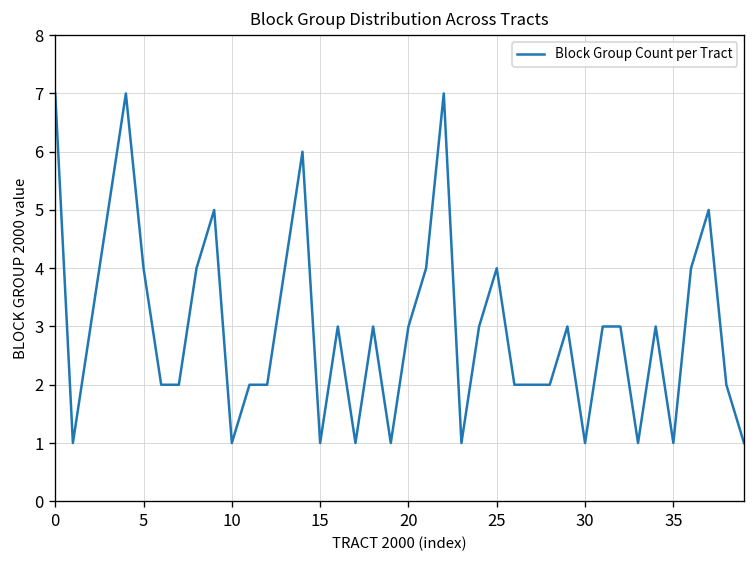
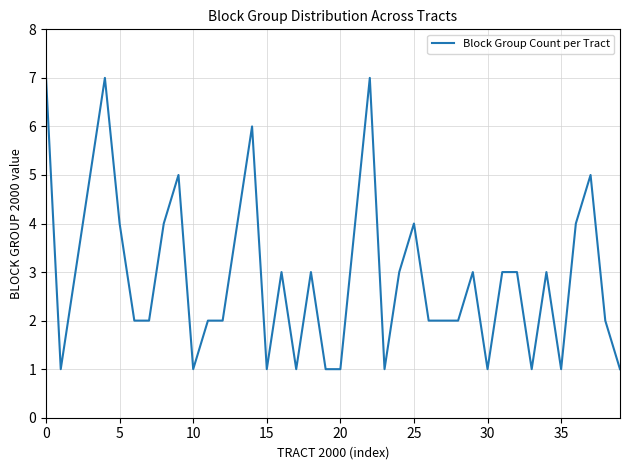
  {
    "0": 7,
    "5": 4,
    "10": 1,
    "15": 1,
-   "20": 3,
+   "20": 1,
    "25": 4,
    "30": 1,
    "35": 1
  }
